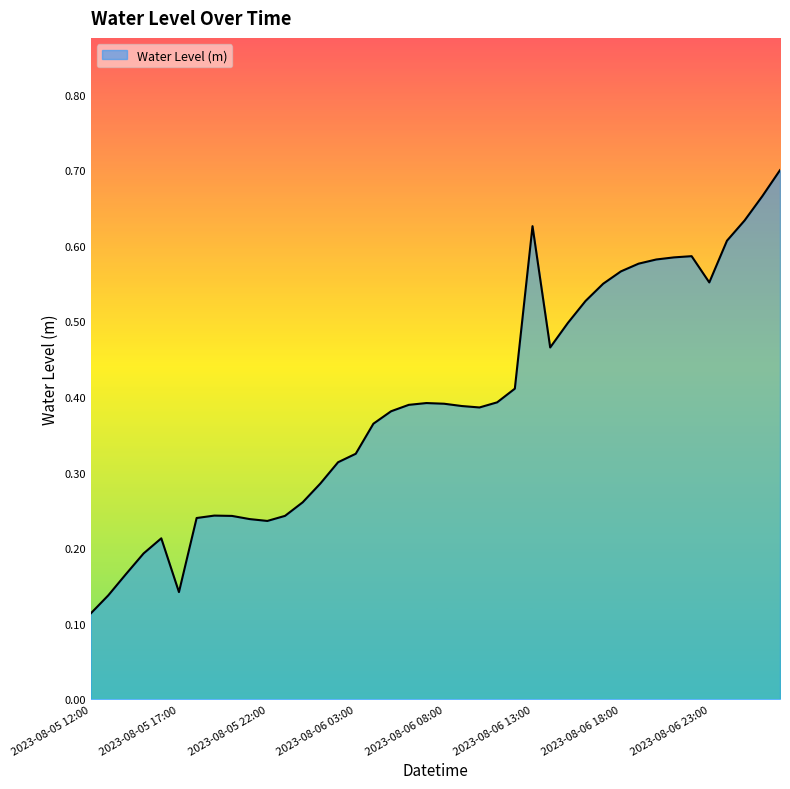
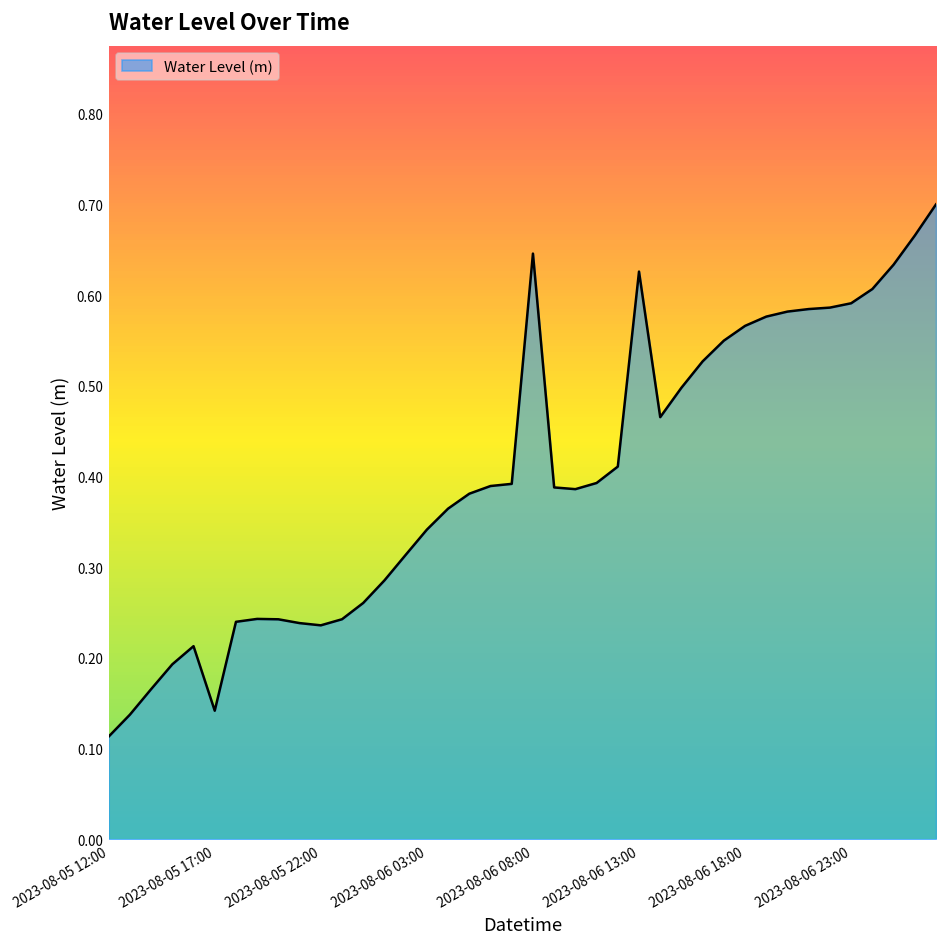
  {
    "2023-08-05 12:00": 0.11,
    "2023-08-05 17:00": 0.14,
    "2023-08-05 22:00": 0.24,
-   "2023-08-06 03:00": 0.32,
-   "2023-08-06 08:00": 0.39,
+   "2023-08-06 03:00": 0.34,
+   "2023-08-06 08:00": 0.65,
    "2023-08-06 13:00": 0.63,
    "2023-08-06 18:00": 0.57,
-   "2023-08-06 23:00": 0.55
+   "2023-08-06 23:00": 0.59
  }
